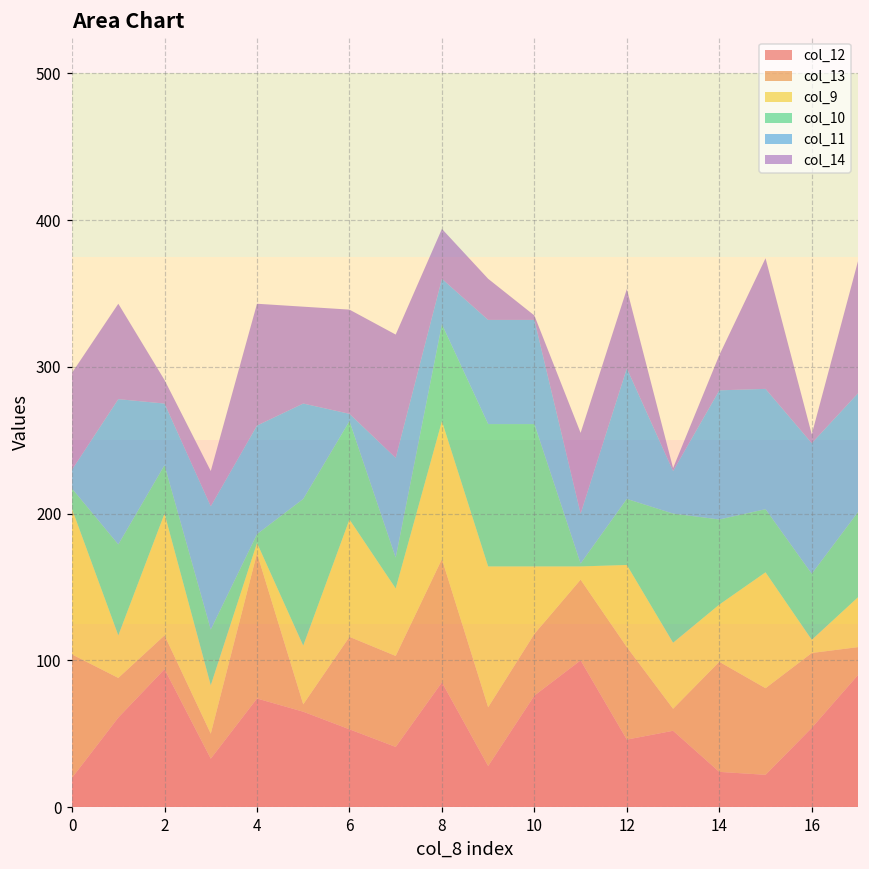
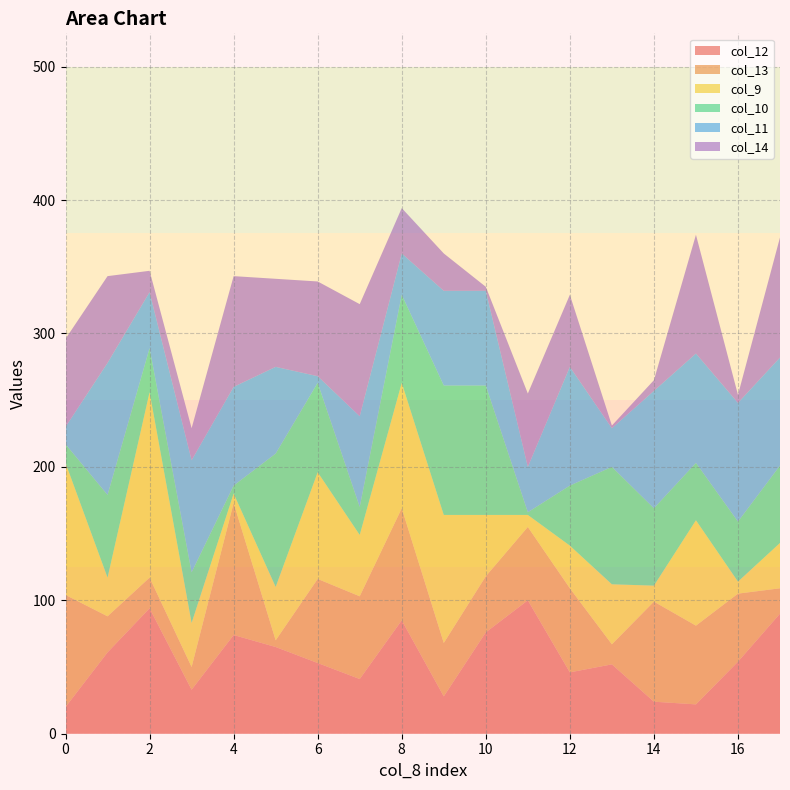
  {
    "col_9": {
      "0": 99,
-     "2": 83,
+     "2": 139,
      "4": 7,
      "6": 80,
      "8": 94,
      "10": 46,
-     "12": 56,
-     "14": 39,
+     "12": 32,
+     "14": 12,
      "16": 9
    },
    "col_10": {
      "0": 14,
      "2": 33,
      "4": 6,
      "6": 67,
      "8": 66,
      "10": 97,
      "12": 45,
      "14": 58,
      "16": 45
    },
    "col_11": {
      "0": 13,
      "2": 42,
      "4": 74,
      "6": 5,
      "8": 31,
      "10": 71,
      "12": 89,
      "14": 88,
      "16": 89
    },
    "col_14": {
      "0": 66,
      "2": 16,
      "4": 83,
      "6": 71,
      "8": 34,
      "10": 3,
      "12": 54,
-     "14": 24,
+     "14": 8,
      "16": 6
    }
  }
